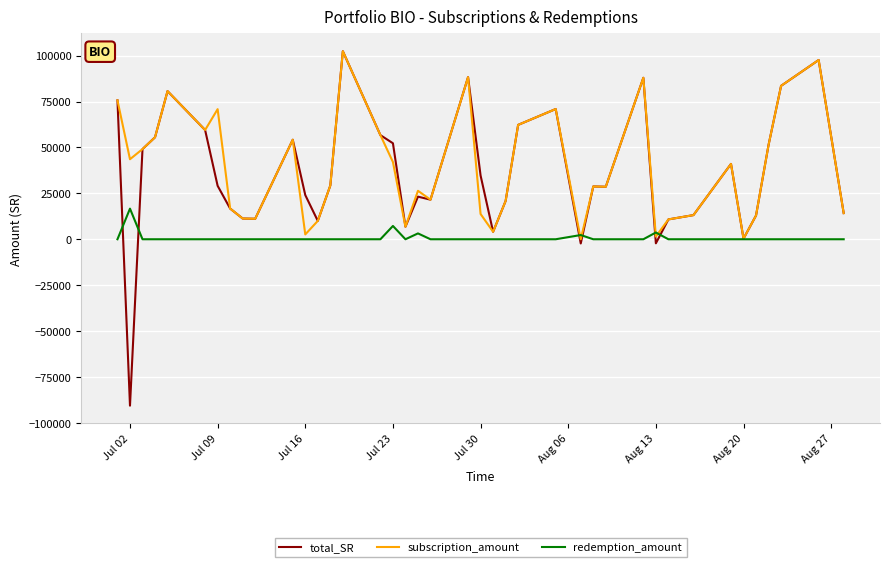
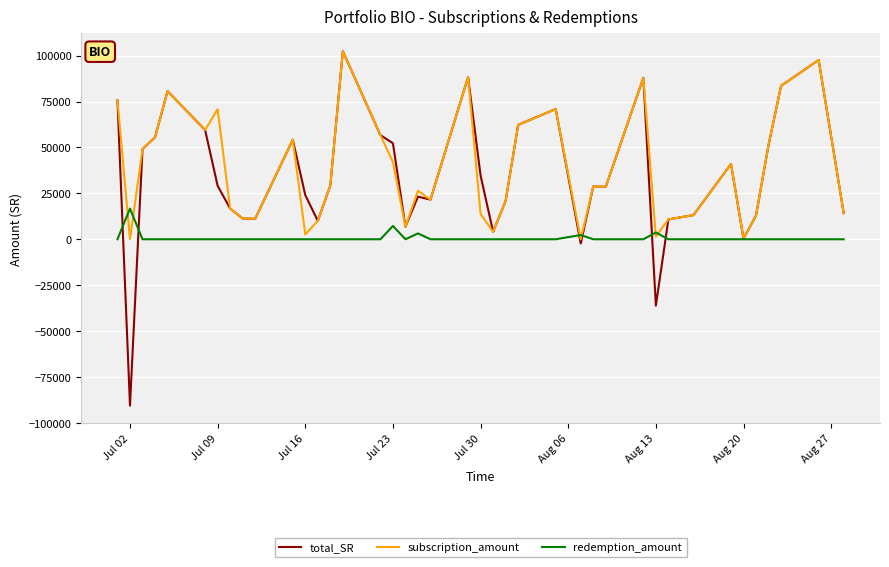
  {
    "total_SR": {
      "Jul 02": -91000,
      "Jul 09": 29000,
      "Jul 16": 24000,
      "Jul 23": 52000,
      "Jul 30": 35000,
-     "Aug 13": -2000
+     "Aug 13": -36000
    },
    "subscription_amount": {
-     "Jul 02": 44000,
+     "Jul 02": 0,
      "Jul 09": 71000,
      "Jul 16": 3000,
      "Jul 23": 42000,
      "Jul 30": 14000,
      "Aug 13": 1000
    },
    "redemption_amount": {
      "Jul 02": 17000,
      "Jul 09": 0,
      "Jul 16": 0,
      "Jul 23": 7000,
      "Jul 30": 0,
      "Aug 13": 4000
    }
  }
